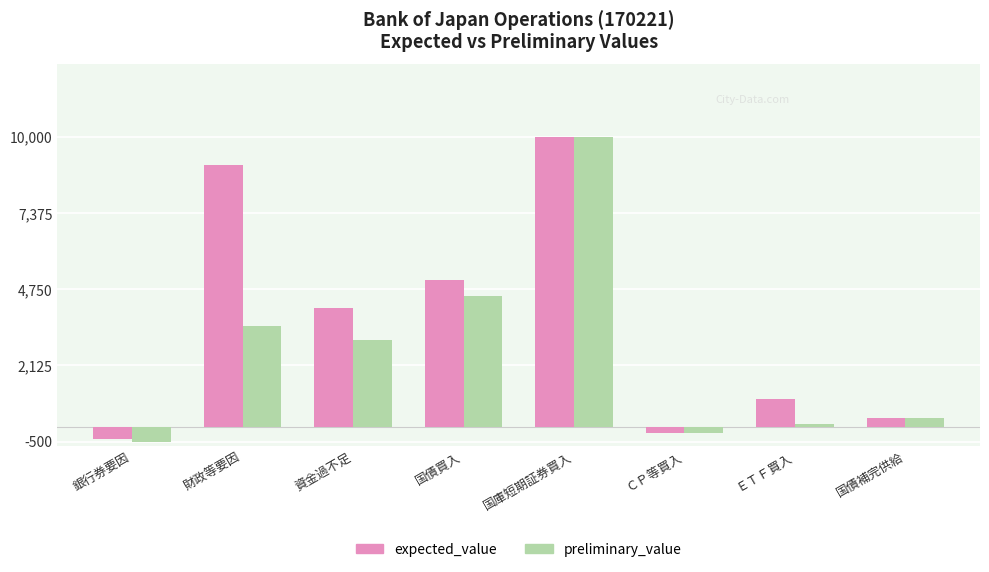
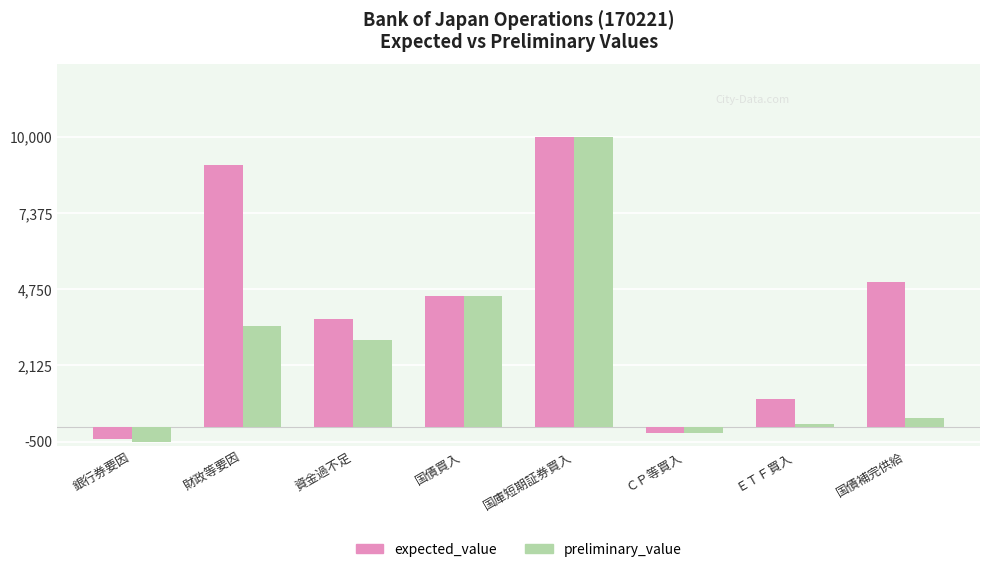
  {
    "expected_value": {
      "銀行券要因": "-400",
      "財政等要因": "9,000",
-     "資金過不足": "4,100",
-     "国債買入": "5,100",
+     "資金過不足": "3,700",
+     "国債買入": "4,500",
      "国庫短期証券買入": "10,000",
      "ＣＰ等買入": "-200",
      "ＥＴＦ買入": "1,000",
-     "国債補完供給": "300"
+     "国債補完供給": "5,000"
    },
    "preliminary_value": {
      "銀行券要因": "-500",
      "財政等要因": "3,500",
      "資金過不足": "3,000",
      "国債買入": "4,500",
      "国庫短期証券買入": "10,000",
      "ＣＰ等買入": "-200",
      "ＥＴＦ買入": "100",
      "国債補完供給": "300"
    }
  }
